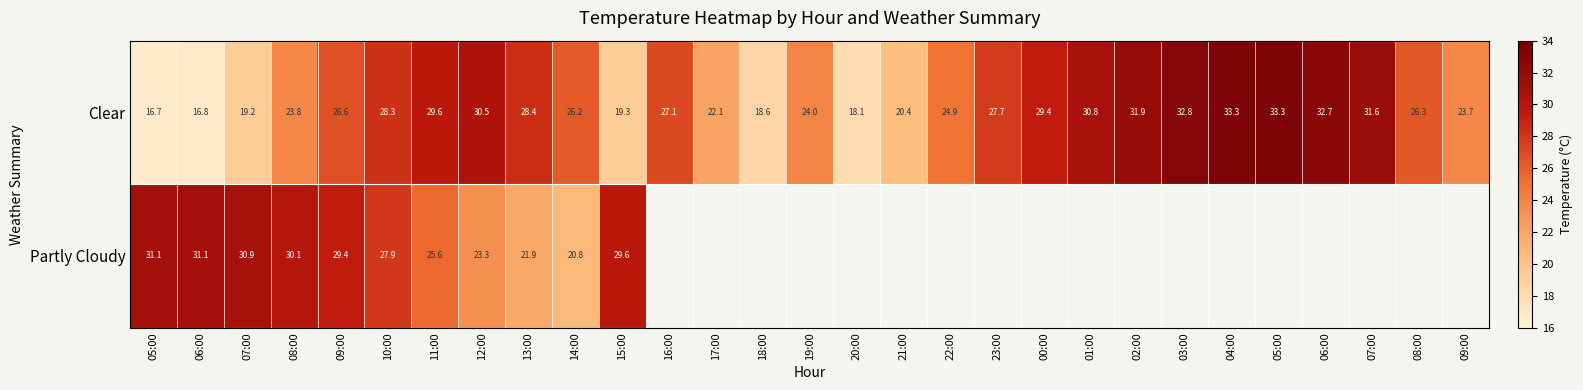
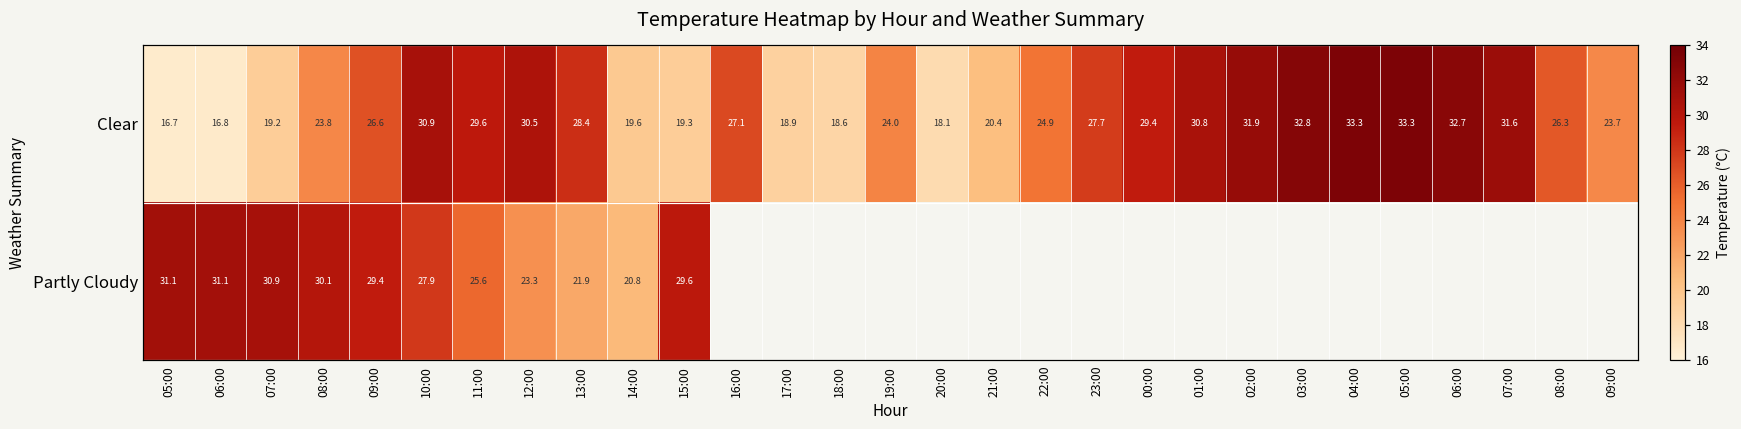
  {
    "Clear": {
-     "10:00": 28.3,
+     "10:00": 30.9,
      "11:00": 29.6,
      "12:00": 30.5,
      "13:00": 28.4,
-     "14:00": 26.2,
+     "14:00": 19.6,
      "15:00": 19.3,
      "16:00": 27.1,
-     "17:00": 22.1,
+     "17:00": 18.9,
      "18:00": 18.6,
      "19:00": 24.0,
      "20:00": 18.1,
      "21:00": 20.4,
      "22:00": 24.9,
      "23:00": 27.7,
      "00:00": 29.4,
      "01:00": 30.8,
      "02:00": 31.9,
      "03:00": 32.8,
      "04:00": 33.3
    },
    "Partly Cloudy": {
      "05:00": 31.1,
      "06:00": 31.1,
      "07:00": 30.9,
      "08:00": 30.1,
      "09:00": 29.4,
      "10:00": 27.9,
      "11:00": 25.6,
      "12:00": 23.3,
      "13:00": 21.9,
      "14:00": 20.8,
      "15:00": 29.6
    }
  }
